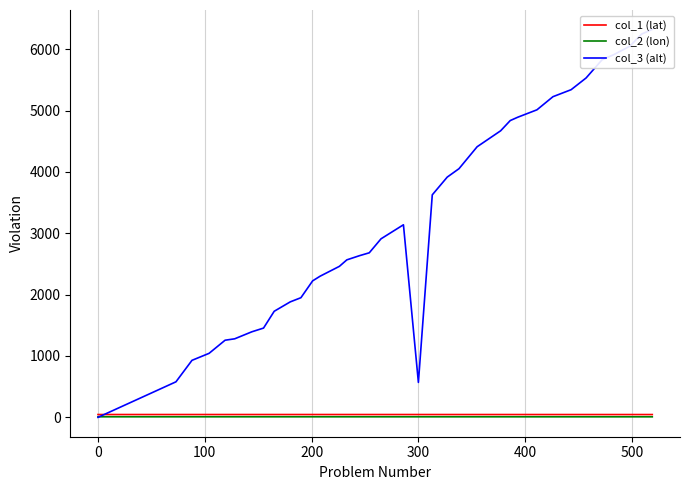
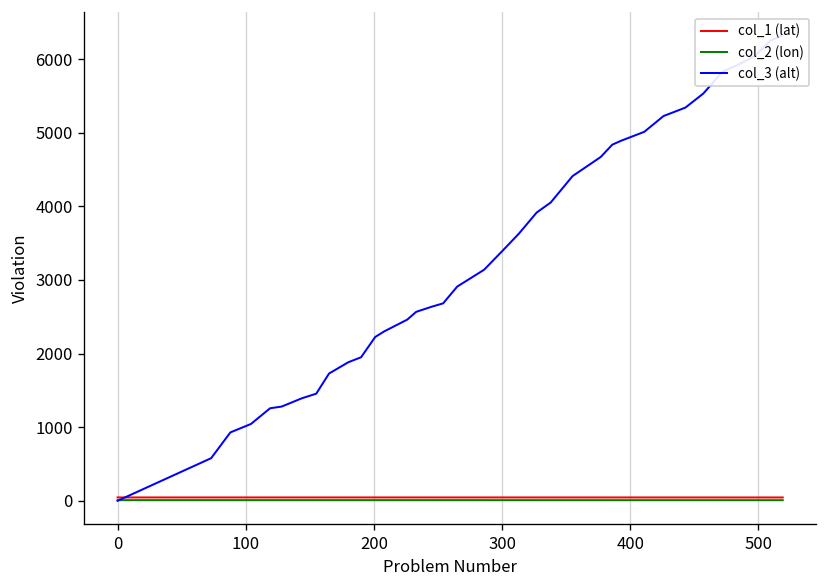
  {
    "col_3 (alt)": {
-     "300": 600
+     "300": 3400
    }
  }
